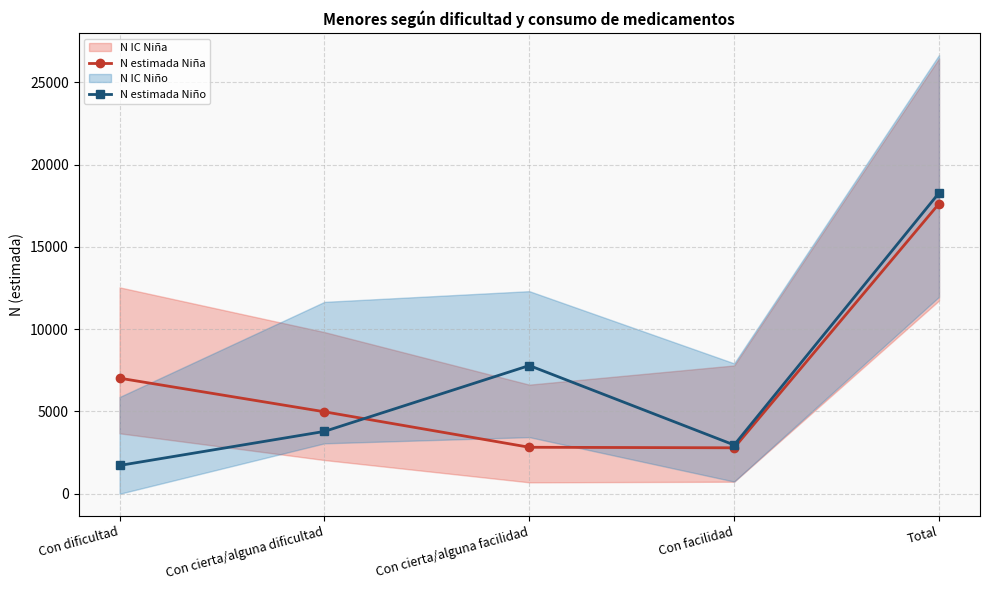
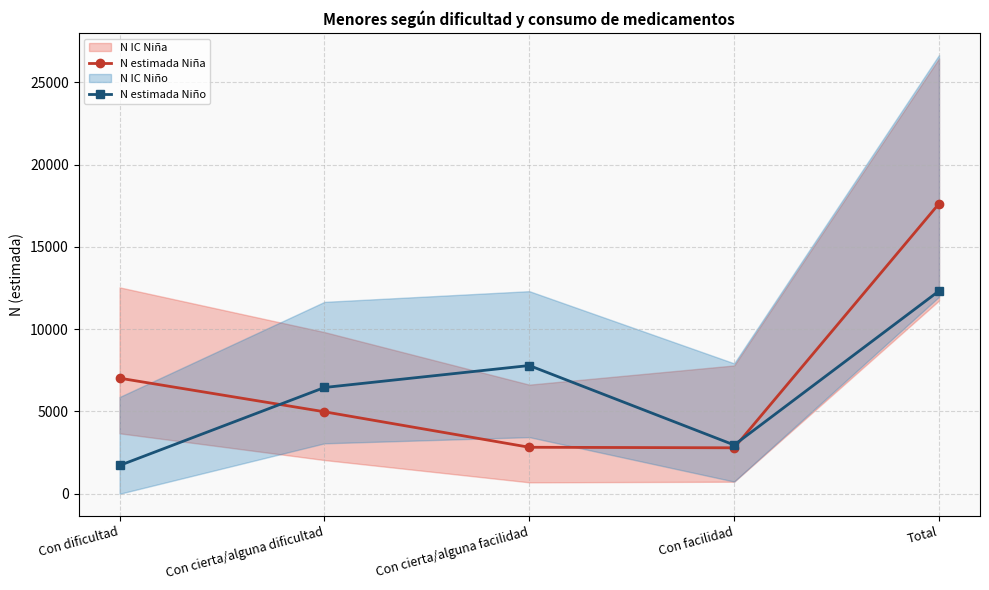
  {
    "N estimada Niño": {
      "Con dificultad": 1700,
-     "Con cierta/alguna dificultad": 3800,
+     "Con cierta/alguna dificultad": 6500,
      "Con cierta/alguna facilidad": 7800,
      "Con facilidad": 3000,
-     "Total": 18300
+     "Total": 12300
    }
  }
